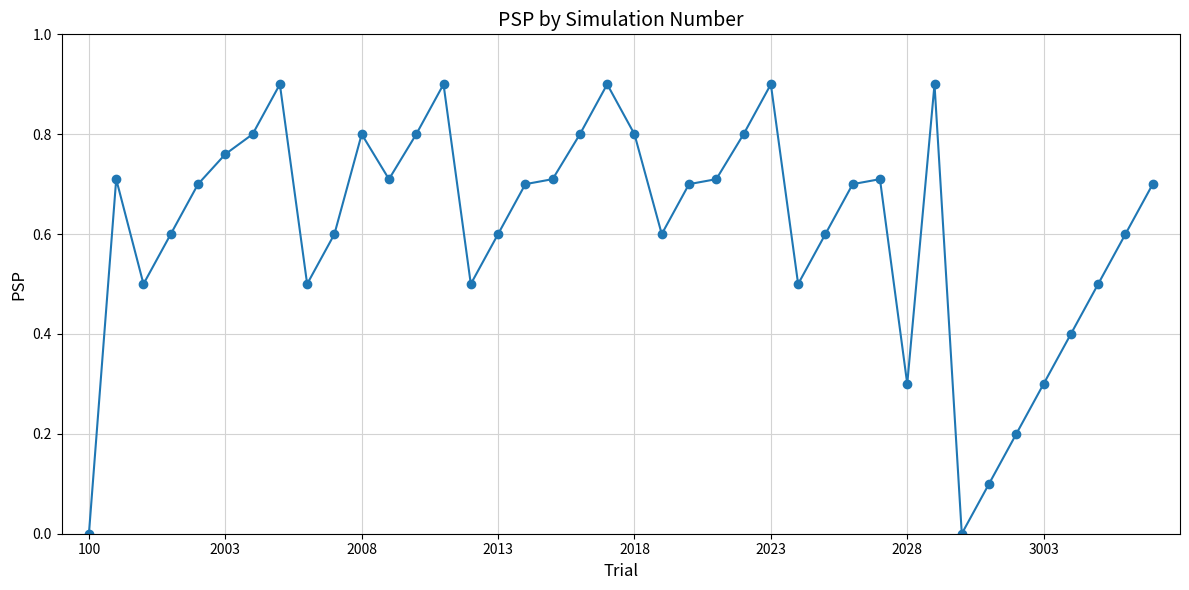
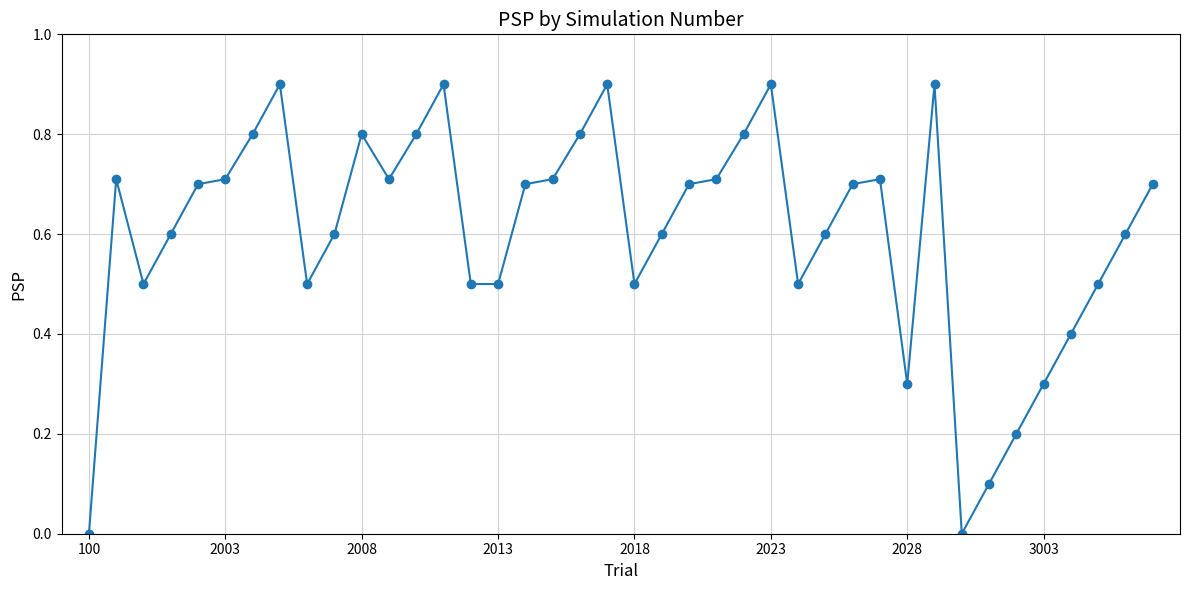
  {
    "100": 0.00,
-   "2003": 0.76,
+   "2003": 0.71,
    "2008": 0.80,
-   "2013": 0.6,
-   "2018": 0.8,
+   "2013": 0.5,
+   "2018": 0.5,
    "2023": 0.90,
    "2028": 0.30,
    "3003": 0.30
  }
